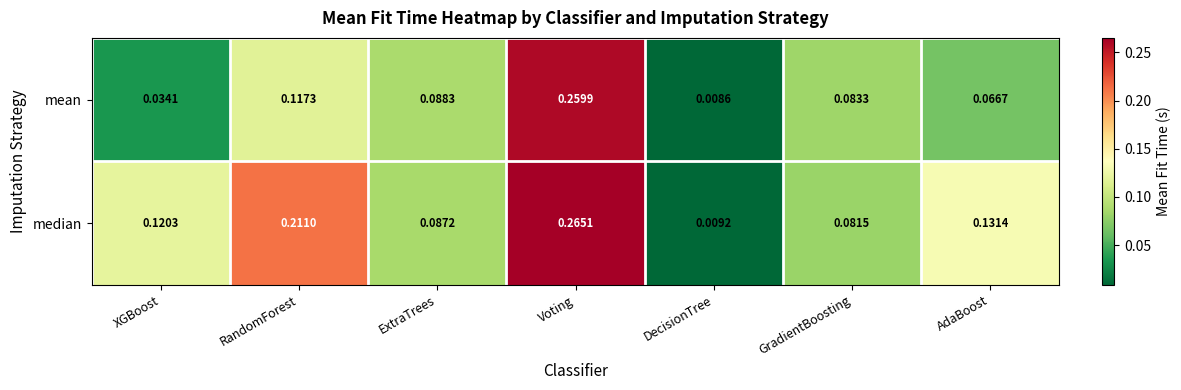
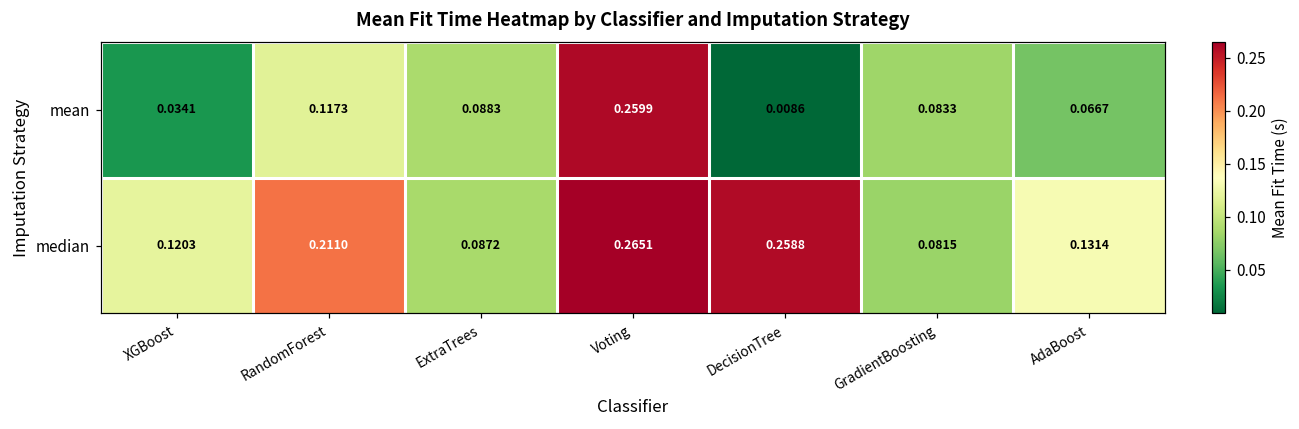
  {
    "mean": {
      "XGBoost": 0.0341,
      "RandomForest": 0.1173,
      "ExtraTrees": 0.0883,
      "Voting": 0.2599,
      "DecisionTree": 0.0086,
      "GradientBoosting": 0.0833,
      "AdaBoost": 0.0667
    },
    "median": {
      "XGBoost": 0.1203,
      "RandomForest": 0.2110,
      "ExtraTrees": 0.0872,
      "Voting": 0.2651,
-     "DecisionTree": 0.0092,
+     "DecisionTree": 0.2588,
      "GradientBoosting": 0.0815,
      "AdaBoost": 0.1314
    }
  }
